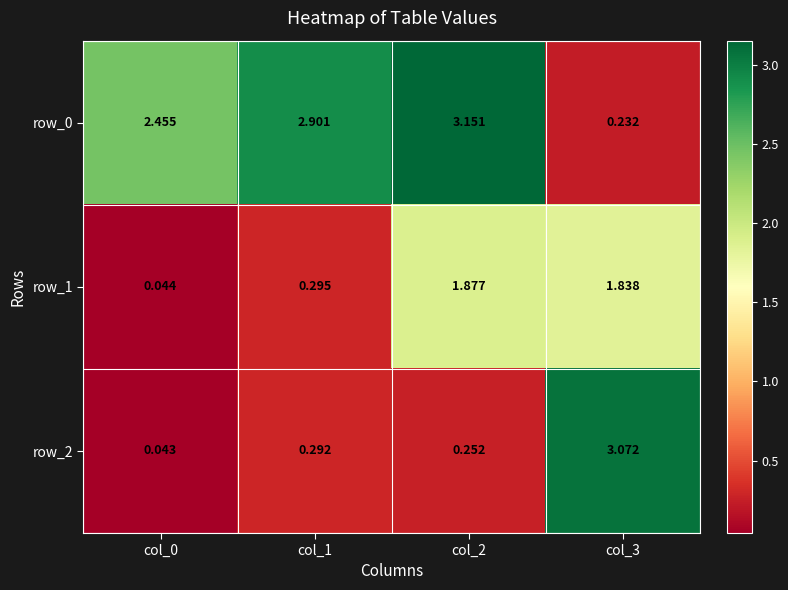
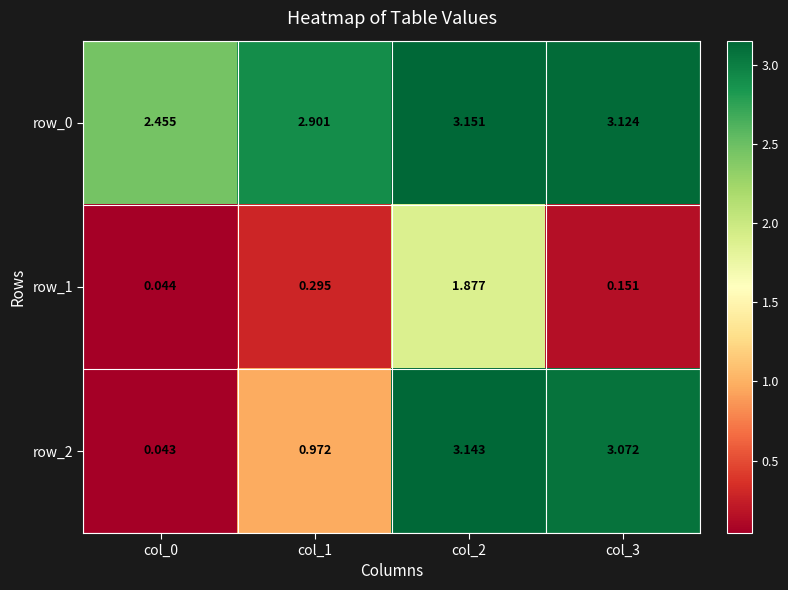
  {
    "row_0": {
      "col_0": 2.455,
      "col_1": 2.901,
      "col_2": 3.151,
-     "col_3": 0.232
+     "col_3": 3.124
    },
    "row_1": {
      "col_0": 0.044,
      "col_1": 0.295,
      "col_2": 1.877,
-     "col_3": 1.838
+     "col_3": 0.151
    },
    "row_2": {
      "col_0": 0.043,
-     "col_1": 0.292,
-     "col_2": 0.252,
+     "col_1": 0.972,
+     "col_2": 3.143,
      "col_3": 3.072
    }
  }
